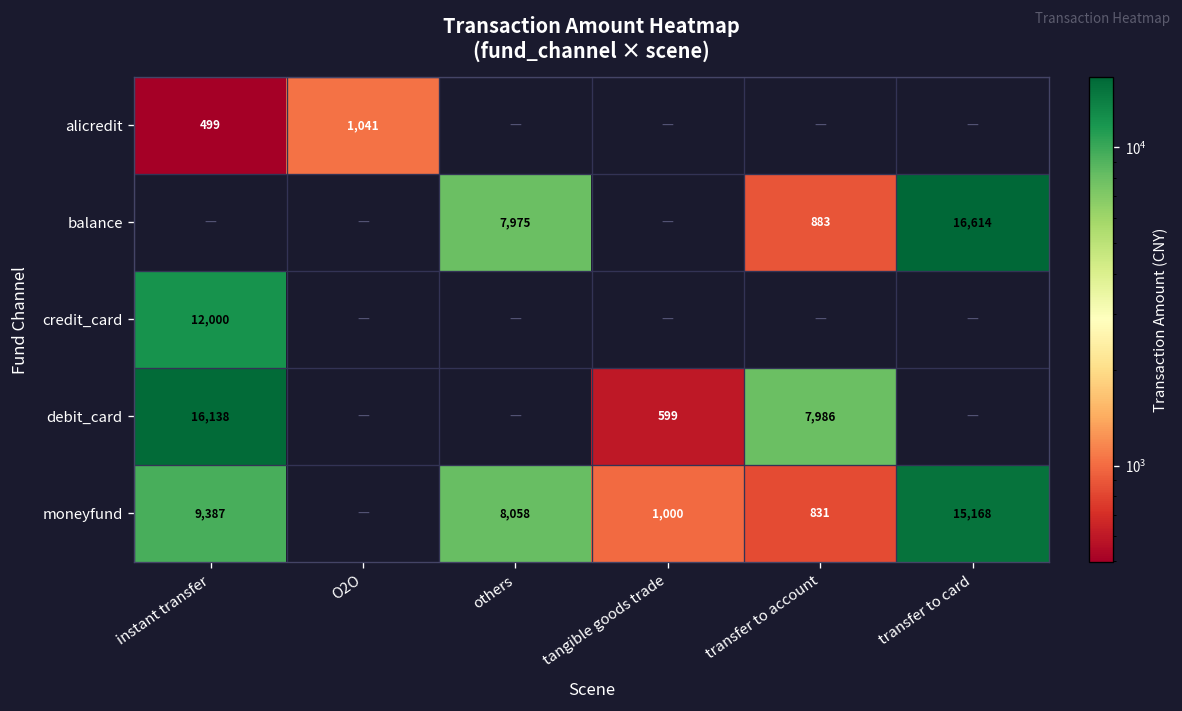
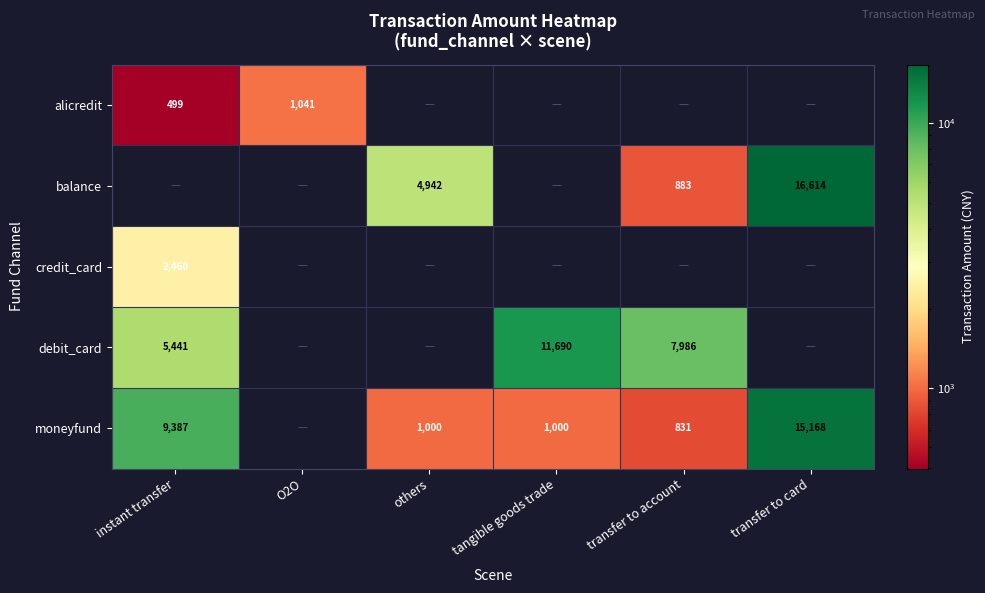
  {
    "alicredit": {
      "instant transfer": "499",
      "O2O": "1,041"
    },
    "balance": {
-     "others": "7,975",
+     "others": "4,942",
      "transfer to account": "883",
      "transfer to card": "16,614"
    },
    "credit_card": {
-     "instant transfer": "12,000"
+     "instant transfer": "2,460"
    },
    "debit_card": {
-     "instant transfer": "16,138",
-     "tangible goods trade": "599",
+     "instant transfer": "5,441",
+     "tangible goods trade": "11,690",
      "transfer to account": "7,986"
    },
    "moneyfund": {
      "instant transfer": "9,387",
-     "others": "8,058",
+     "others": "1,000",
      "tangible goods trade": "1,000",
      "transfer to account": "831",
      "transfer to card": "15,168"
    }
  }
